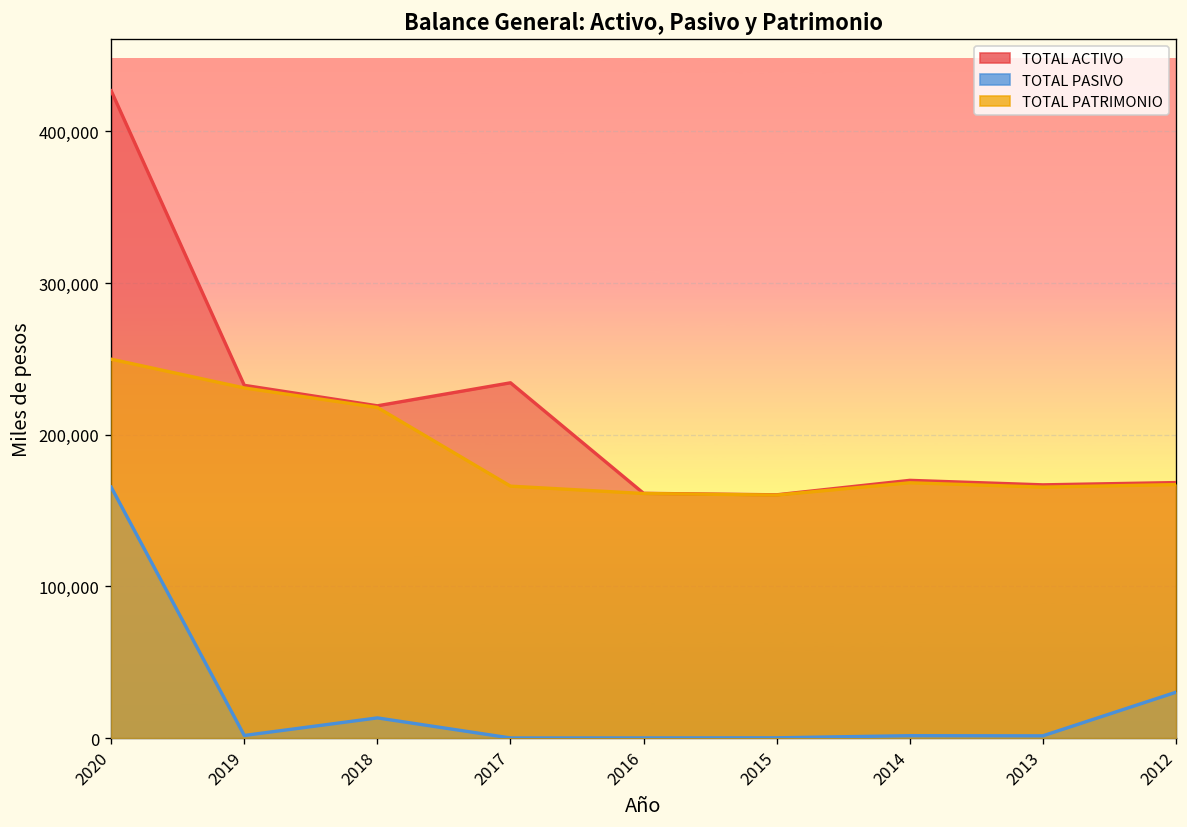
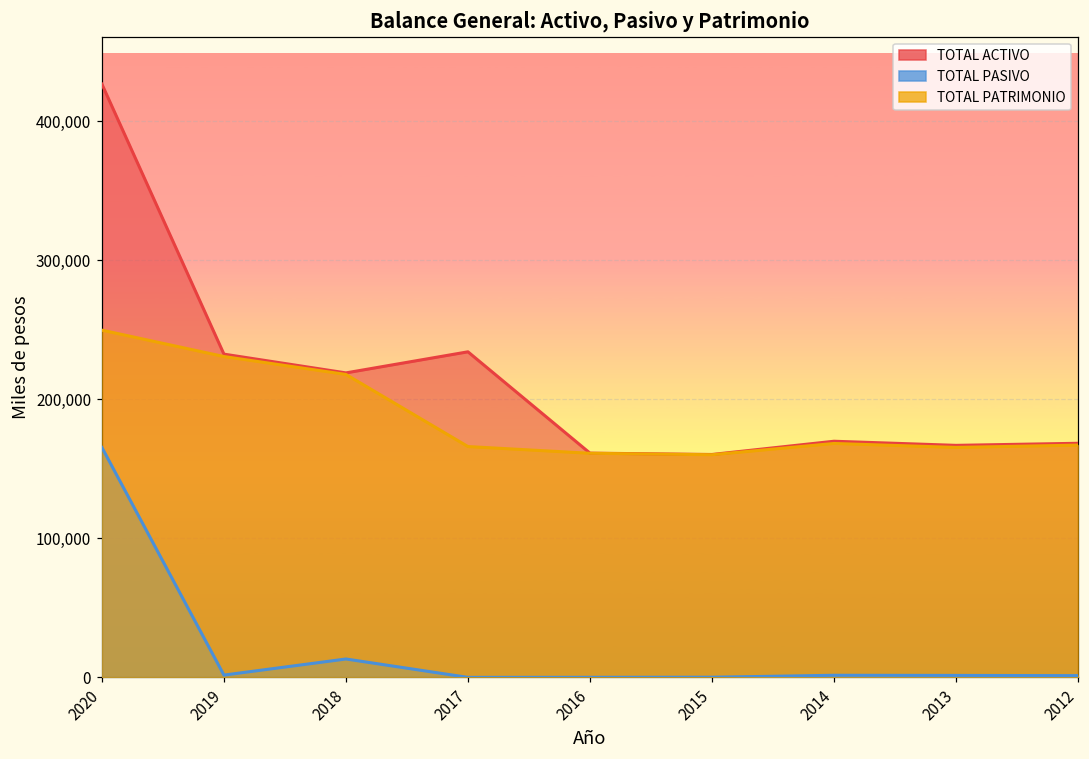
  {
    "TOTAL ACTIVO": {
      "2020": "427,000",
      "2017": "234,000"
    },
    "TOTAL PASIVO": {
      "2020": "165,000",
      "2019": "2,000",
      "2018": "13,000",
      "2017": "0",
      "2016": "0",
      "2015": "0",
      "2014": "2,000",
      "2013": "1,000",
-     "2012": "30,000"
+     "2012": "1,000"
    },
    "TOTAL PATRIMONIO": {
      "2020": "250,000",
      "2017": "166,000"
    }
  }
